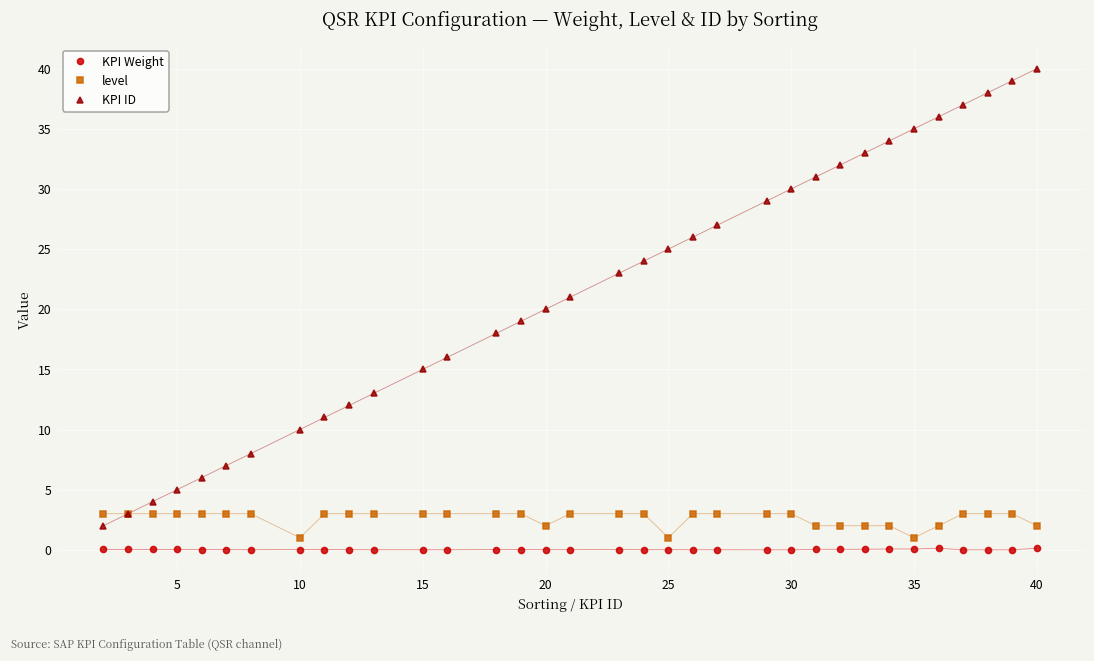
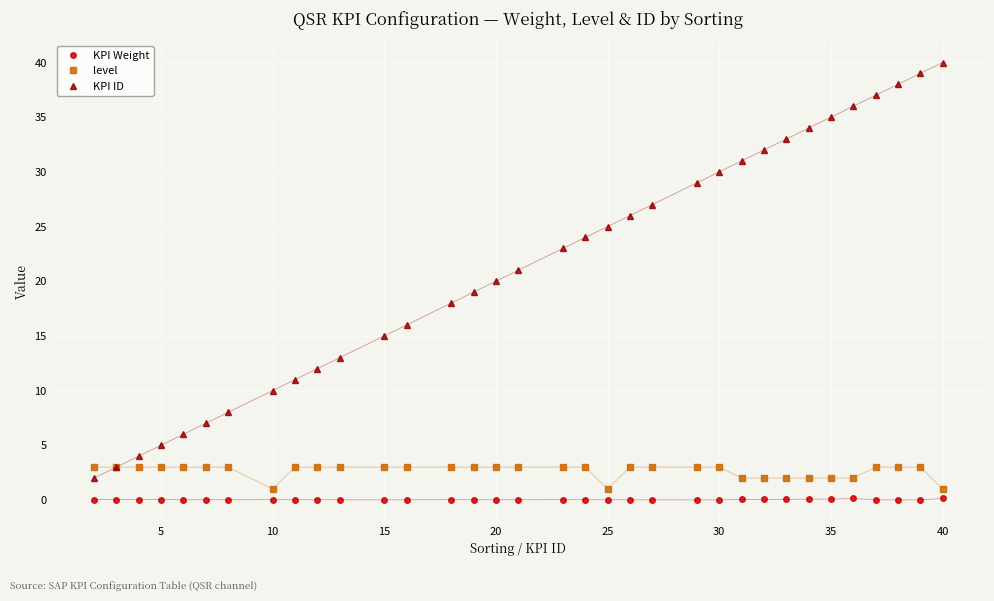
  {
    "level": {
      "5": 3,
      "10": 1,
      "15": 3,
-     "20": 2,
+     "20": 3,
      "25": 1,
      "30": 3,
-     "35": 1,
-     "40": 2
+     "35": 2,
+     "40": 1
    }
  }
